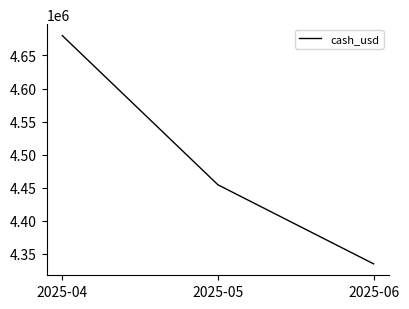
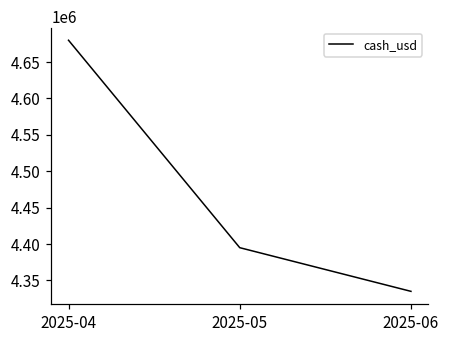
  {
    "2025-04": 4680000,
-   "2025-05": 4450000,
+   "2025-05": 4400000,
    "2025-06": 4340000
  }
